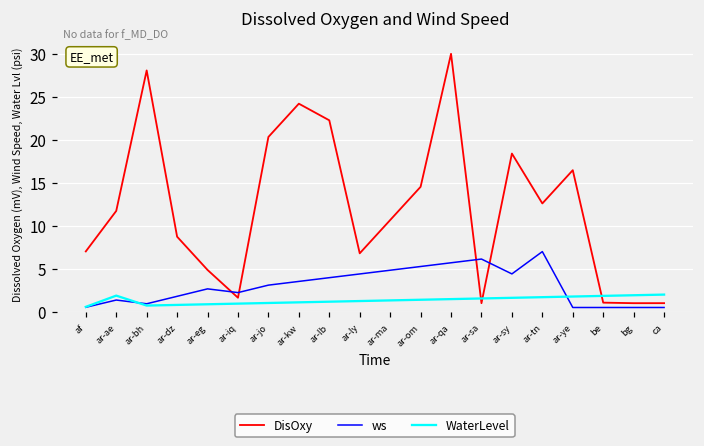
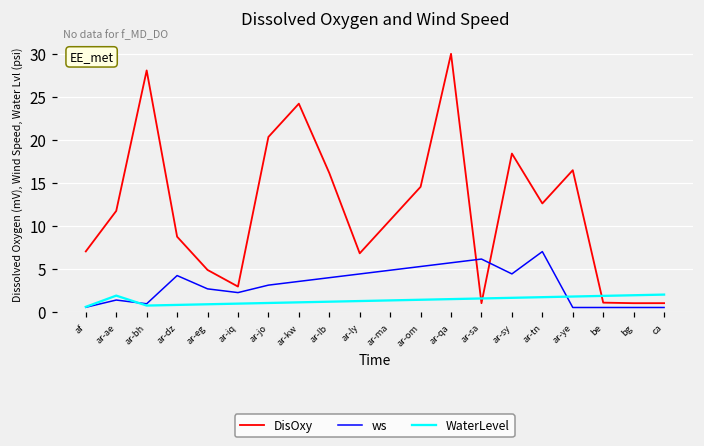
  {
    "DisOxy": {
      "af": 7,
      "ar-ae": 12,
      "ar-bh": 28,
      "ar-dz": 9,
      "ar-eg": 5,
-     "ar-iq": 2,
+     "ar-iq": 3,
      "ar-jo": 20,
      "ar-kw": 24,
-     "ar-lb": 22,
+     "ar-lb": 16,
      "ar-ly": 7,
      "ar-ma": 11,
      "ar-om": 15,
      "ar-qa": 30,
      "ar-sa": 1,
      "ar-sy": 18,
      "ar-tn": 13,
      "ar-ye": 16,
      "be": 1,
      "bg": 1,
      "ca": 1
    },
    "ws": {
      "ar-ae": 1,
-     "ar-dz": 2,
+     "ar-dz": 4,
      "ar-eg": 3,
      "ar-iq": 2,
      "ar-jo": 3,
      "ar-kw": 4,
      "ar-lb": 4,
      "ar-ly": 4,
      "ar-ma": 5,
      "ar-om": 5,
      "ar-qa": 6,
      "ar-sa": 6,
      "ar-sy": 4,
      "ar-tn": 7,
      "ar-ye": 1,
      "be": 1,
      "bg": 1,
      "ca": 1
    },
    "WaterLevel": {
      "ar-ae": 2,
      "ar-dz": 1,
      "ar-eg": 1,
      "ar-iq": 1,
      "ar-jo": 1,
      "ar-kw": 1,
      "ar-lb": 1,
      "ar-ly": 1,
      "ar-ma": 1,
      "ar-om": 1,
      "ar-qa": 1,
      "ar-sa": 2,
      "ar-sy": 2,
      "ar-tn": 2,
      "ar-ye": 2,
      "be": 2,
      "bg": 2,
      "ca": 2
    }
  }
